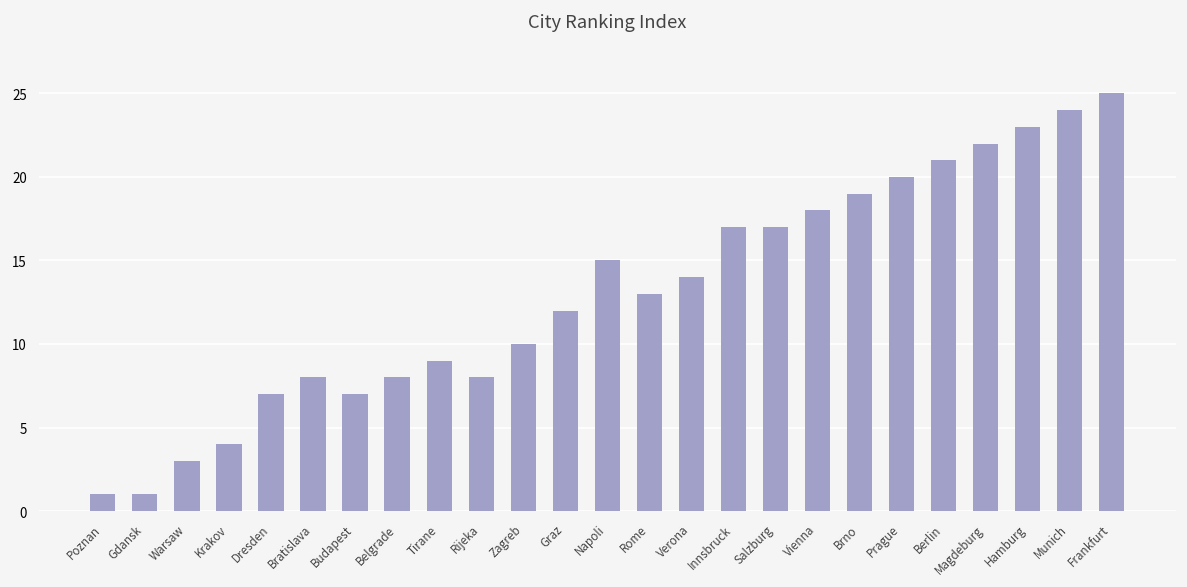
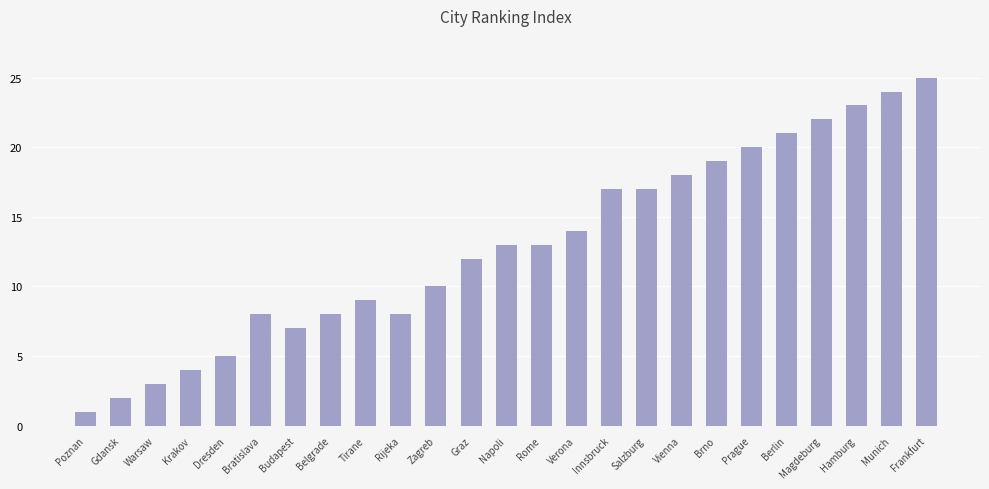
  {
    "Poznan": 1,
-   "Gdansk": 1,
+   "Gdansk": 2,
    "Warsaw": 3,
    "Krakov": 4,
-   "Dresden": 7,
+   "Dresden": 5,
    "Bratislava": 8,
    "Budapest": 7,
    "Belgrade": 8,
    "Tirane": 9,
    "Rijeka": 8,
    "Zagreb": 10,
    "Graz": 12,
-   "Napoli": 15,
+   "Napoli": 13,
    "Rome": 13,
    "Verona": 14,
    "Innsbruck": 17,
    "Salzburg": 17,
    "Vienna": 18,
    "Brno": 19,
    "Prague": 20,
    "Berlin": 21,
    "Magdeburg": 22,
    "Hamburg": 23,
    "Munich": 24,
    "Frankfurt": 25
  }
